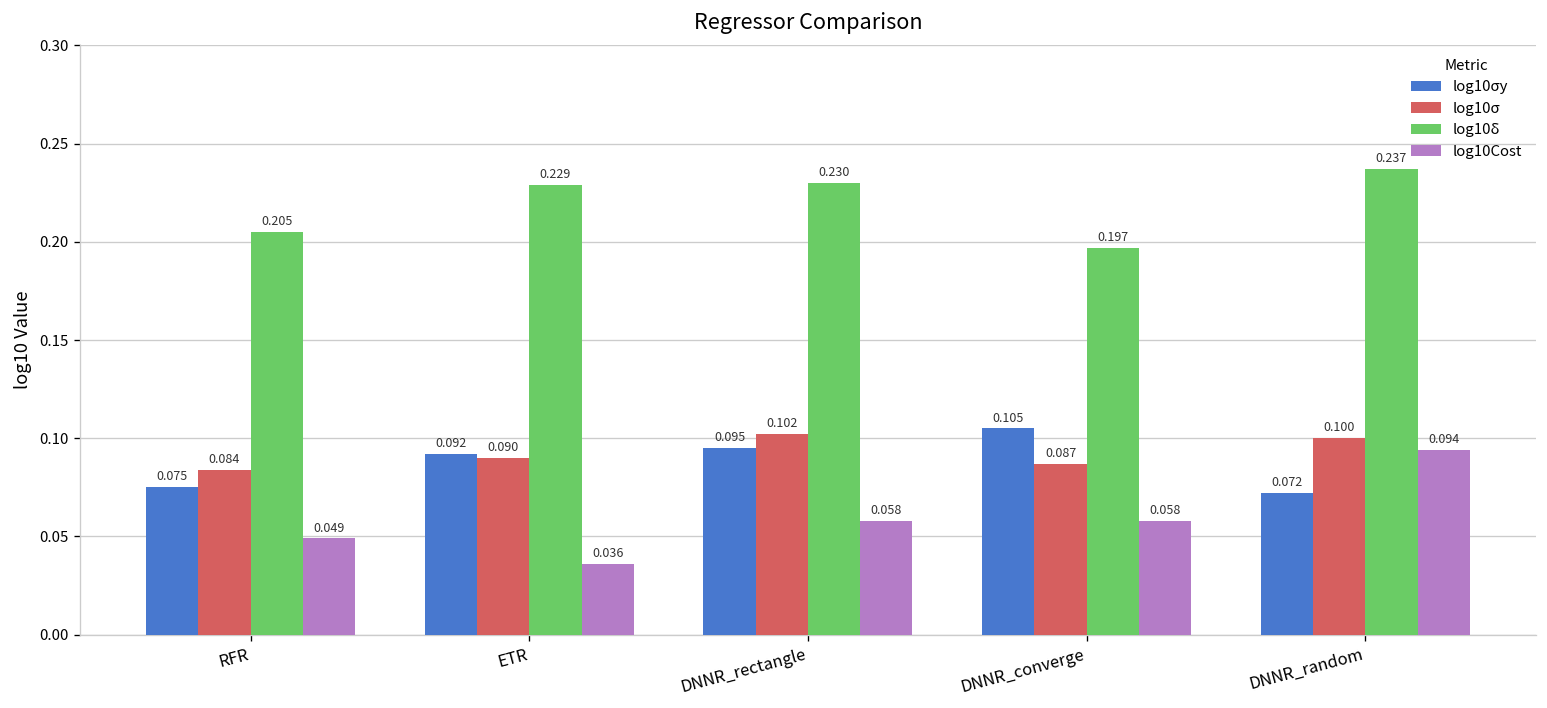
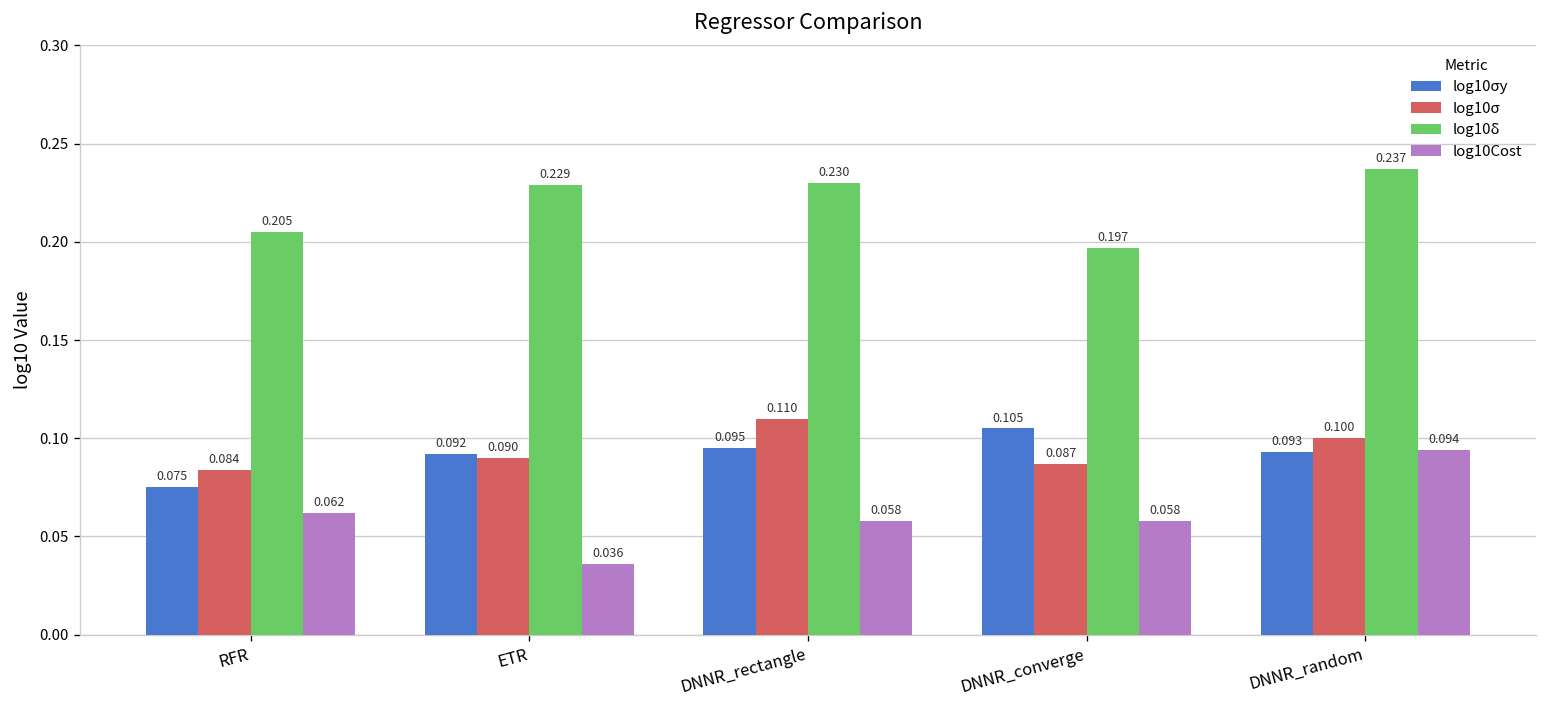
  {
    "log10σy": {
      "RFR": 0.075,
      "ETR": 0.092,
      "DNNR_rectangle": 0.095,
      "DNNR_converge": 0.105,
-     "DNNR_random": 0.072
+     "DNNR_random": 0.093
    },
    "log10σ": {
      "RFR": 0.084,
      "ETR": 0.090,
-     "DNNR_rectangle": 0.102,
+     "DNNR_rectangle": 0.110,
      "DNNR_converge": 0.087,
      "DNNR_random": 0.100
    },
    "log10δ": {
      "RFR": 0.205,
      "ETR": 0.229,
      "DNNR_rectangle": 0.230,
      "DNNR_converge": 0.197,
      "DNNR_random": 0.237
    },
    "log10Cost": {
-     "RFR": 0.049,
+     "RFR": 0.062,
      "ETR": 0.036,
      "DNNR_rectangle": 0.058,
      "DNNR_converge": 0.058,
      "DNNR_random": 0.094
    }
  }
